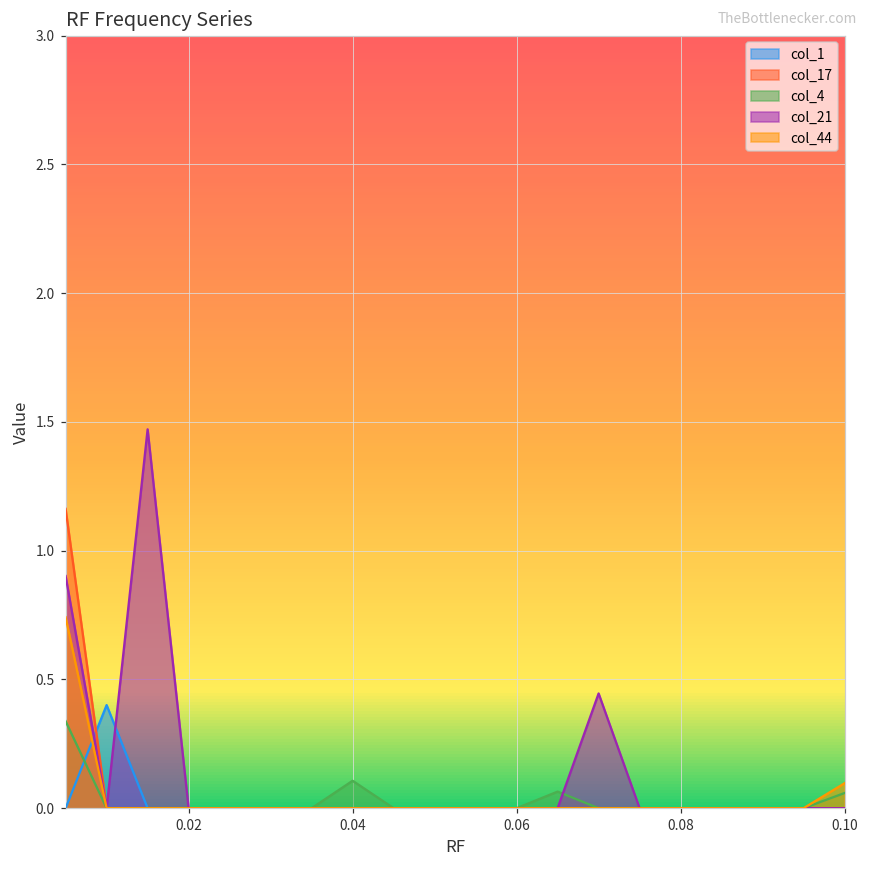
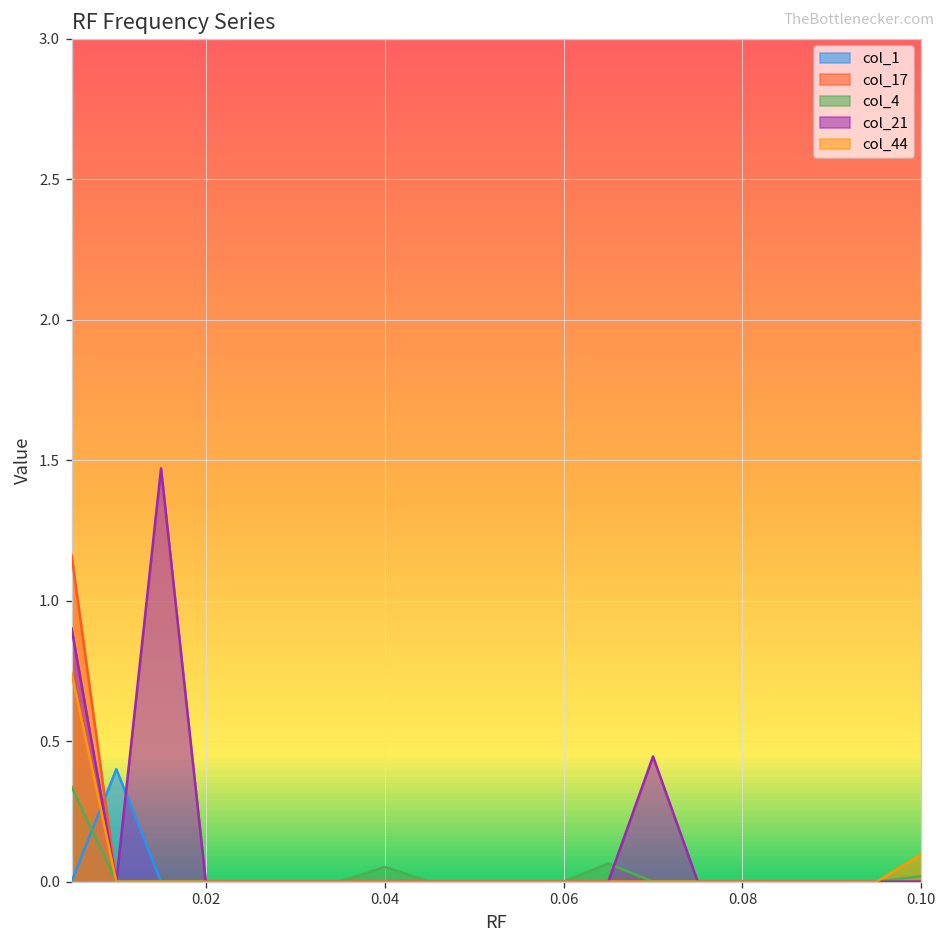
  {
    "col_4": {
-     "0.04": 0.11,
-     "0.10": 0.06
+     "0.04": 0.05,
+     "0.10": 0.02
    }
  }
